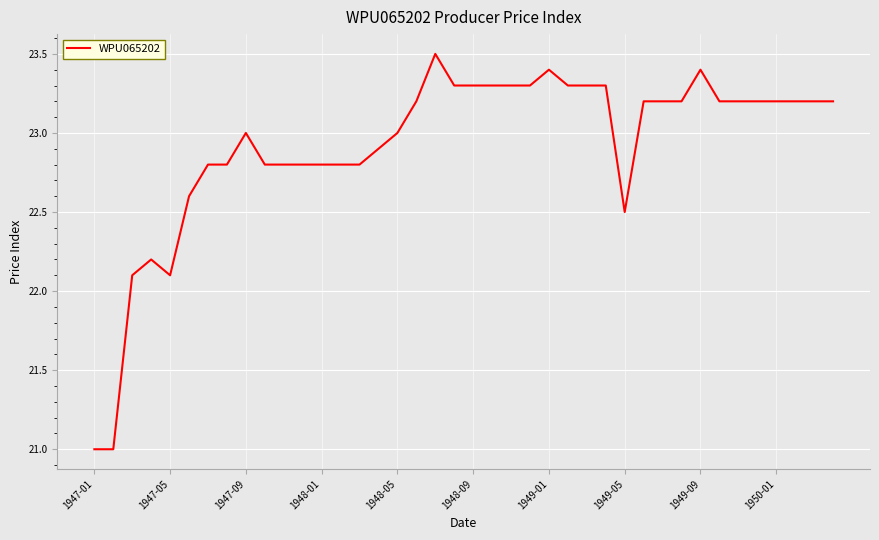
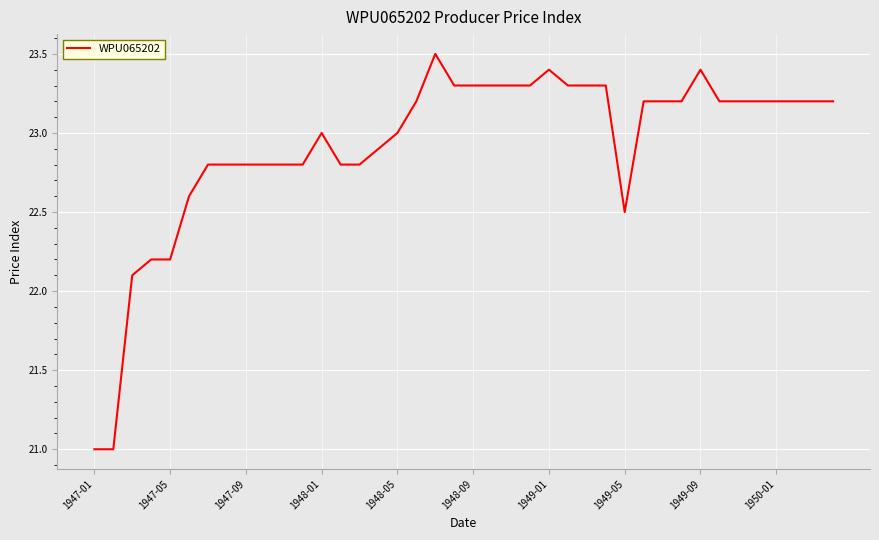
  {
    "1947-01": 21.0,
-   "1947-05": 22.1,
-   "1947-09": 23.0,
-   "1948-01": 22.8,
+   "1947-05": 22.2,
+   "1947-09": 22.8,
+   "1948-01": 23.0,
    "1948-05": 23.0,
    "1948-09": 23.3,
    "1949-01": 23.4,
    "1949-05": 22.5,
    "1949-09": 23.4,
    "1950-01": 23.2
  }
